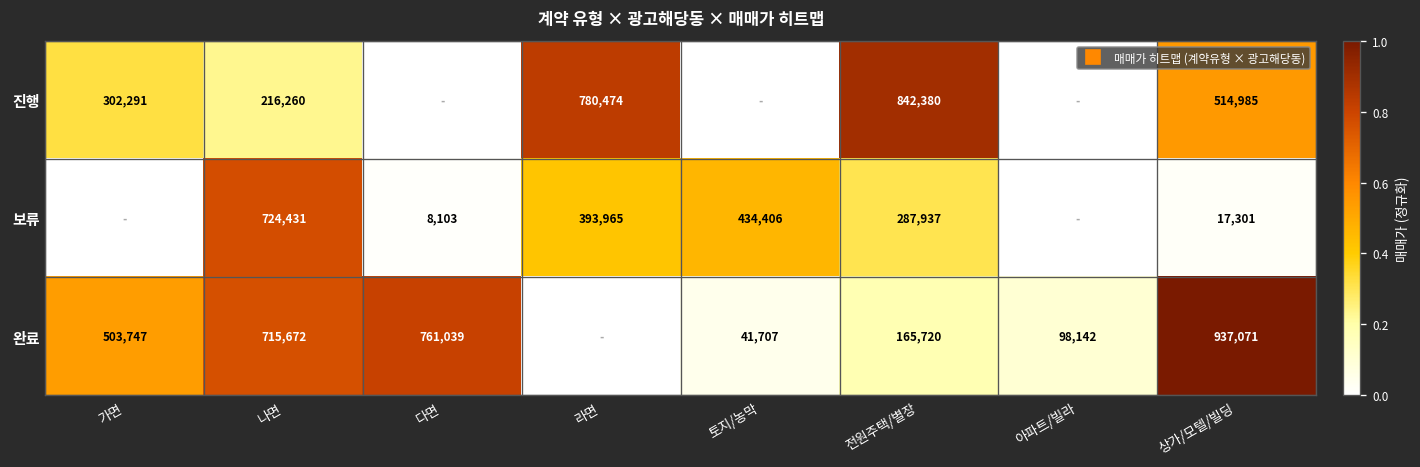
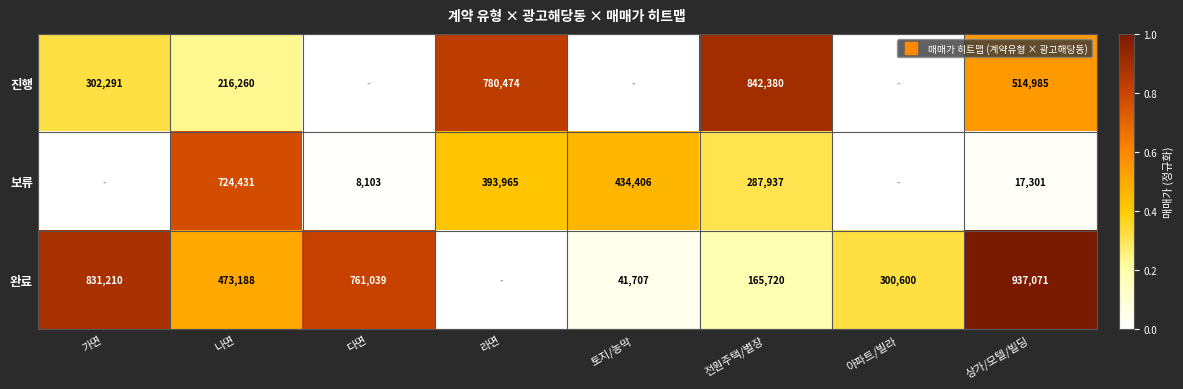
  {
    "진행": {
      "가면": "302,291",
      "나면": "216,260",
      "라면": "780,474",
      "전원주택/별장": "842,380",
      "상가/모텔/빌딩": "514,985"
    },
    "보류": {
      "나면": "724,431",
      "다면": "8,103",
      "라면": "393,965",
      "토지/농막": "434,406",
      "전원주택/별장": "287,937",
      "상가/모텔/빌딩": "17,301"
    },
    "완료": {
-     "가면": "503,747",
-     "나면": "715,672",
+     "가면": "831,210",
+     "나면": "473,188",
      "다면": "761,039",
      "토지/농막": "41,707",
      "전원주택/별장": "165,720",
-     "아파트/빌라": "98,142",
+     "아파트/빌라": "300,600",
      "상가/모텔/빌딩": "937,071"
    }
  }
